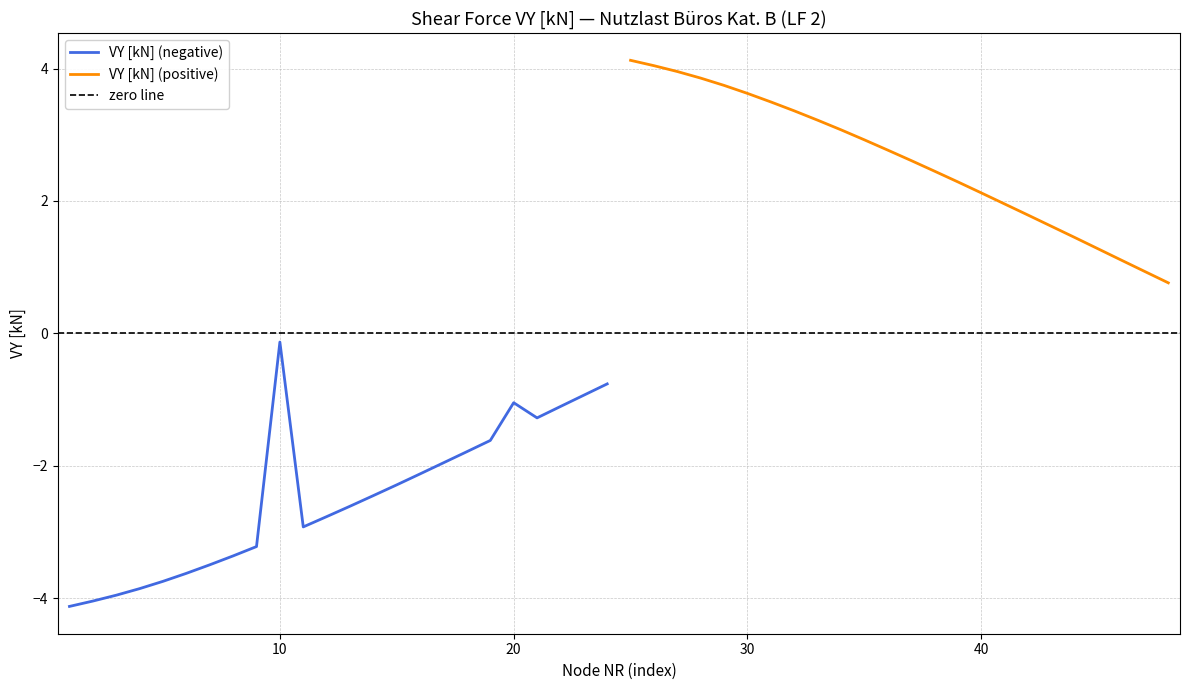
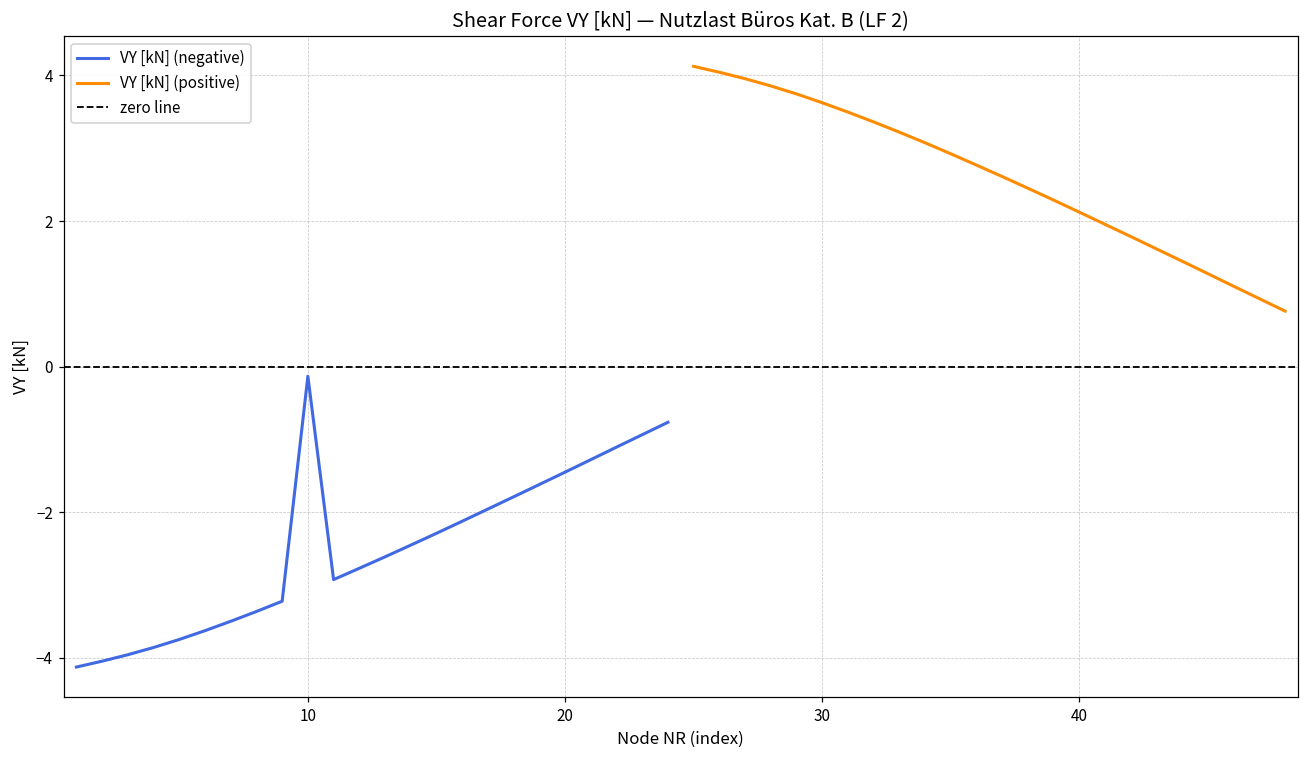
  {
    "VY [kN] (negative)": {
      "10": -0.1,
-     "20": -1.0
+     "20": -1.4
    },
    "VY [kN] (positive)": {
      "30": 3.6,
      "40": 2.1
    }
  }
